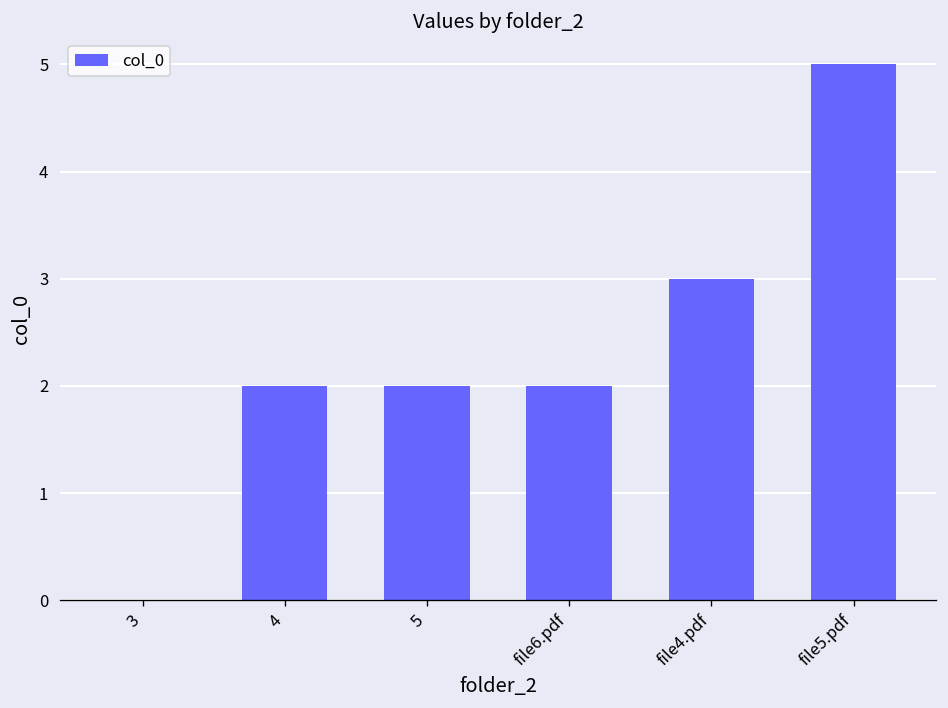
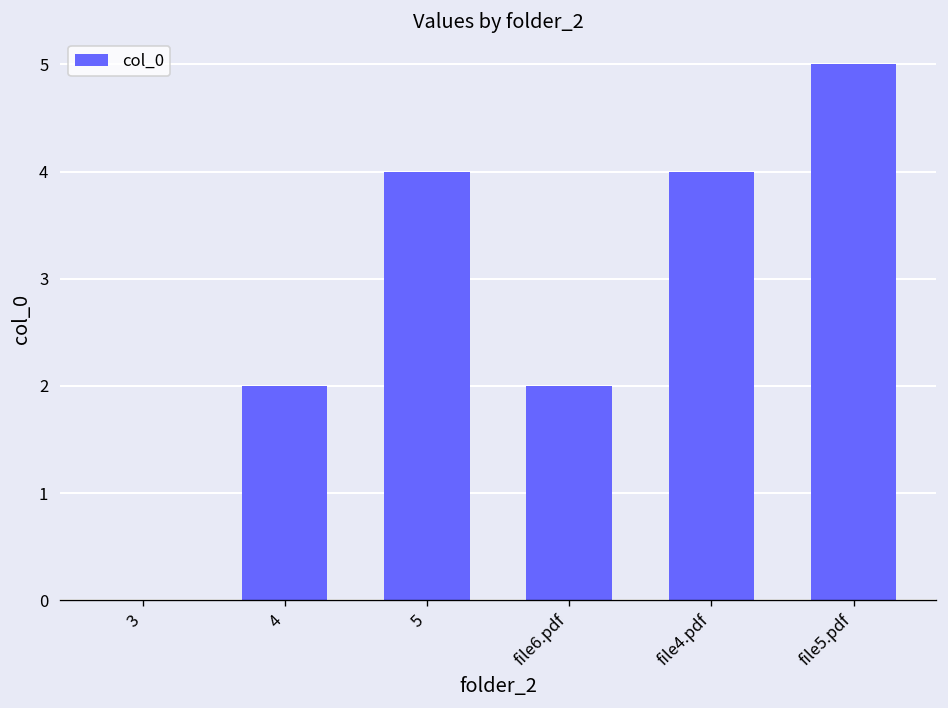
  {
    "3": 0,
    "4": 2,
-   "5": 2,
+   "5": 4,
    "file6.pdf": 2,
-   "file4.pdf": 3,
+   "file4.pdf": 4,
    "file5.pdf": 5
  }
